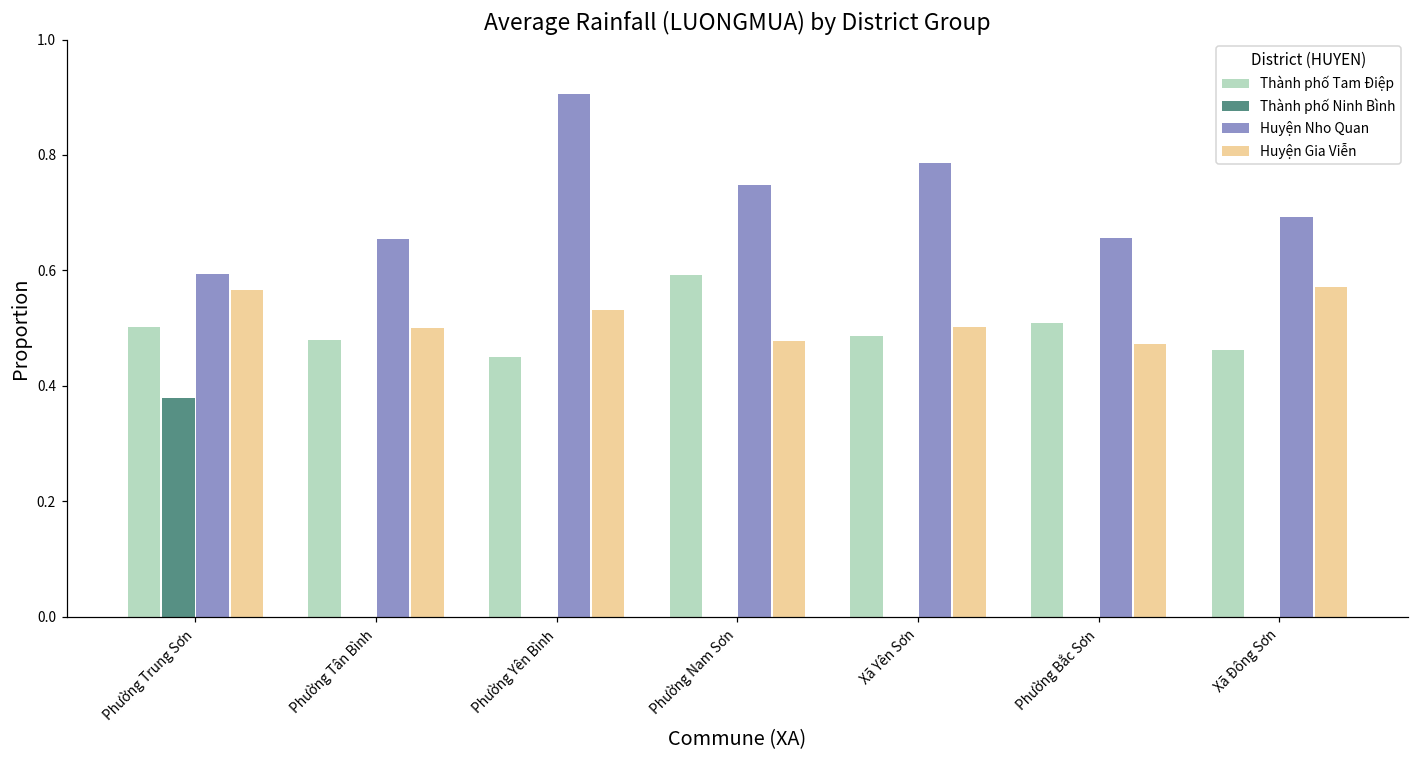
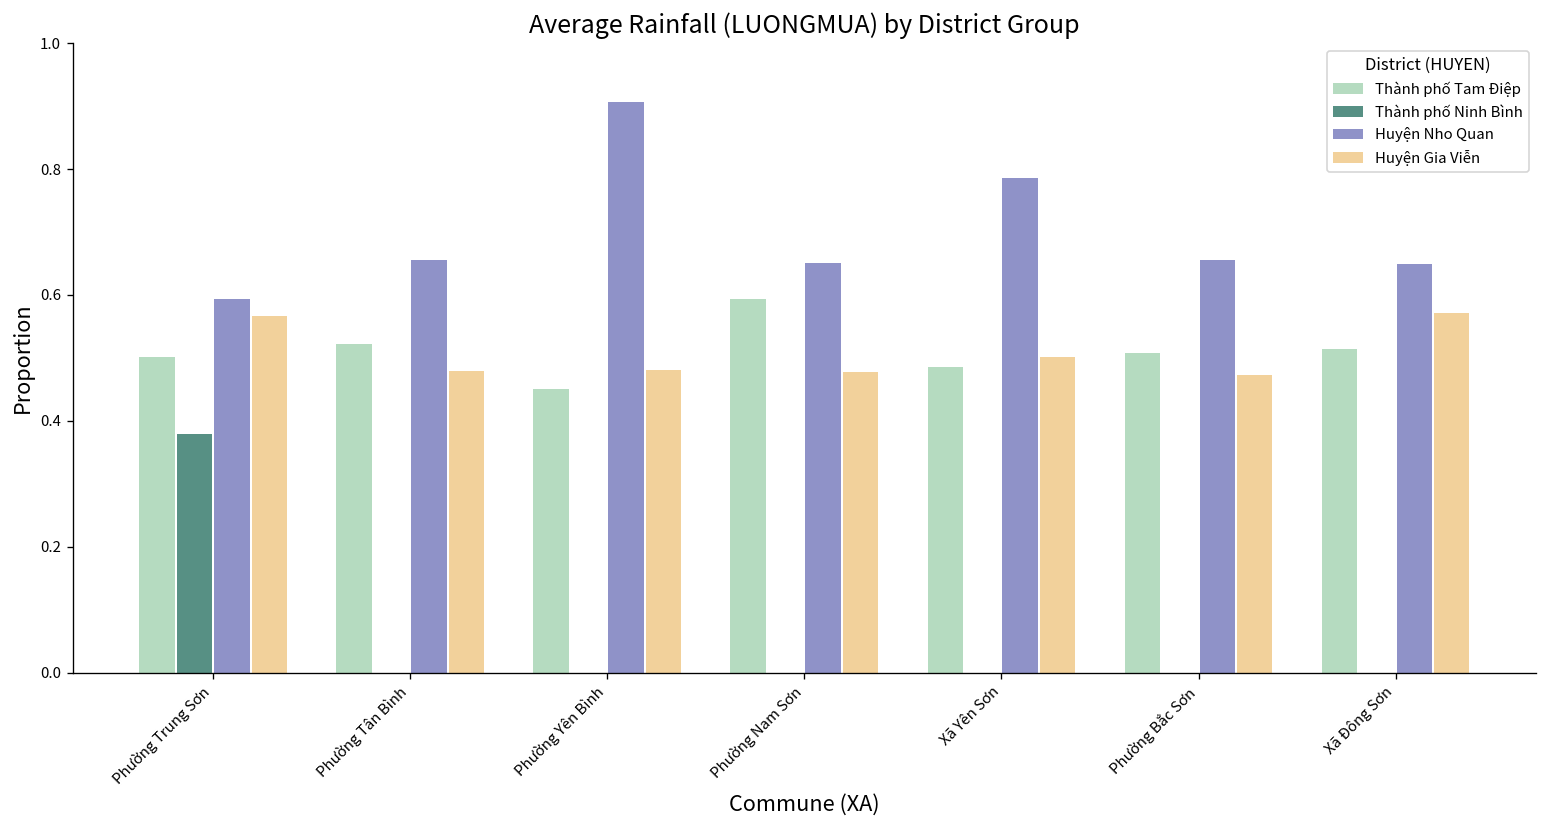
  {
    "Thành phố Tam Điệp": {
      "Phường Trung Sơn": 0.50,
-     "Phường Tân Bình": 0.48,
+     "Phường Tân Bình": 0.52,
      "Phường Yên Bình": 0.45,
      "Phường Nam Sơn": 0.59,
      "Xã Yên Sơn": 0.49,
      "Phường Bắc Sơn": 0.51,
-     "Xã Đông Sơn": 0.46
+     "Xã Đông Sơn": 0.51
    },
    "Thành phố Ninh Bình": {
      "Phường Trung Sơn": 0.38,
      "Phường Tân Bình": 0.00,
      "Phường Yên Bình": 0.00,
      "Phường Nam Sơn": 0.00,
      "Xã Yên Sơn": 0.00,
      "Phường Bắc Sơn": 0.00,
      "Xã Đông Sơn": 0.00
    },
    "Huyện Nho Quan": {
      "Phường Trung Sơn": 0.59,
      "Phường Tân Bình": 0.66,
      "Phường Yên Bình": 0.91,
-     "Phường Nam Sơn": 0.75,
+     "Phường Nam Sơn": 0.65,
      "Xã Yên Sơn": 0.79,
      "Phường Bắc Sơn": 0.66,
-     "Xã Đông Sơn": 0.69
+     "Xã Đông Sơn": 0.65
    },
    "Huyện Gia Viễn": {
      "Phường Trung Sơn": 0.57,
-     "Phường Tân Bình": 0.50,
-     "Phường Yên Bình": 0.53,
+     "Phường Tân Bình": 0.48,
+     "Phường Yên Bình": 0.48,
      "Phường Nam Sơn": 0.48,
      "Xã Yên Sơn": 0.50,
      "Phường Bắc Sơn": 0.47,
      "Xã Đông Sơn": 0.57
    }
  }
